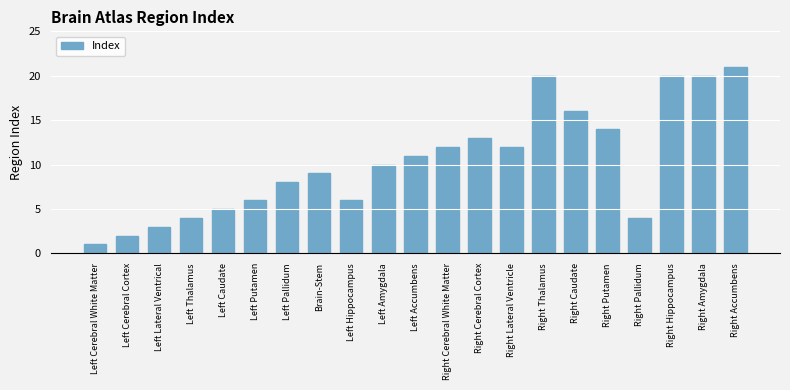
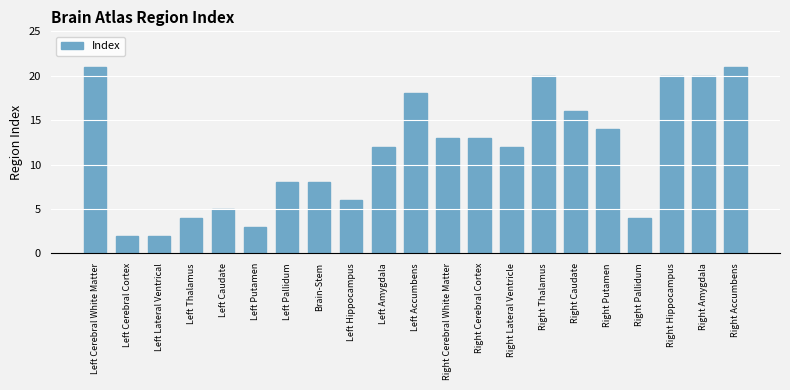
  {
-   "Left Cerebral White Matter": 1,
+   "Left Cerebral White Matter": 21,
    "Left Cerebral Cortex": 2,
-   "Left Lateral Ventrical": 3,
+   "Left Lateral Ventrical": 2,
    "Left Thalamus": 4,
    "Left Caudate": 5,
-   "Left Putamen": 6,
+   "Left Putamen": 3,
    "Left Pallidum": 8,
-   "Brain-Stem": 9,
+   "Brain-Stem": 8,
    "Left Hippocampus": 6,
-   "Left Amygdala": 10,
-   "Left Accumbens": 11,
-   "Right Cerebral White Matter": 12,
+   "Left Amygdala": 12,
+   "Left Accumbens": 18,
+   "Right Cerebral White Matter": 13,
    "Right Cerebral Cortex": 13,
    "Right Lateral Ventricle": 12,
    "Right Thalamus": 20,
    "Right Caudate": 16,
    "Right Putamen": 14,
    "Right Pallidum": 4,
    "Right Hippocampus": 20,
    "Right Amygdala": 20,
    "Right Accumbens": 21
  }
